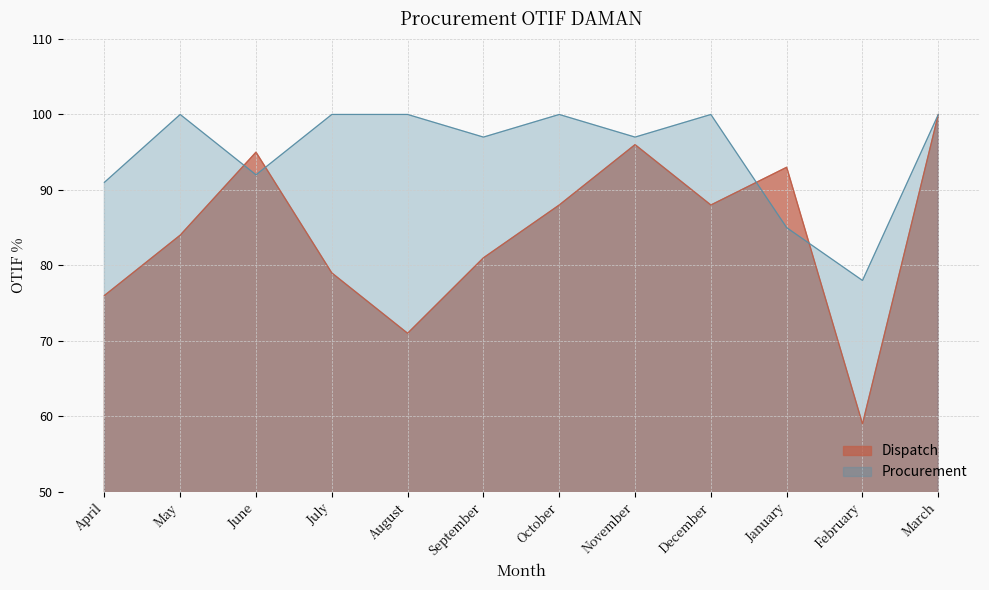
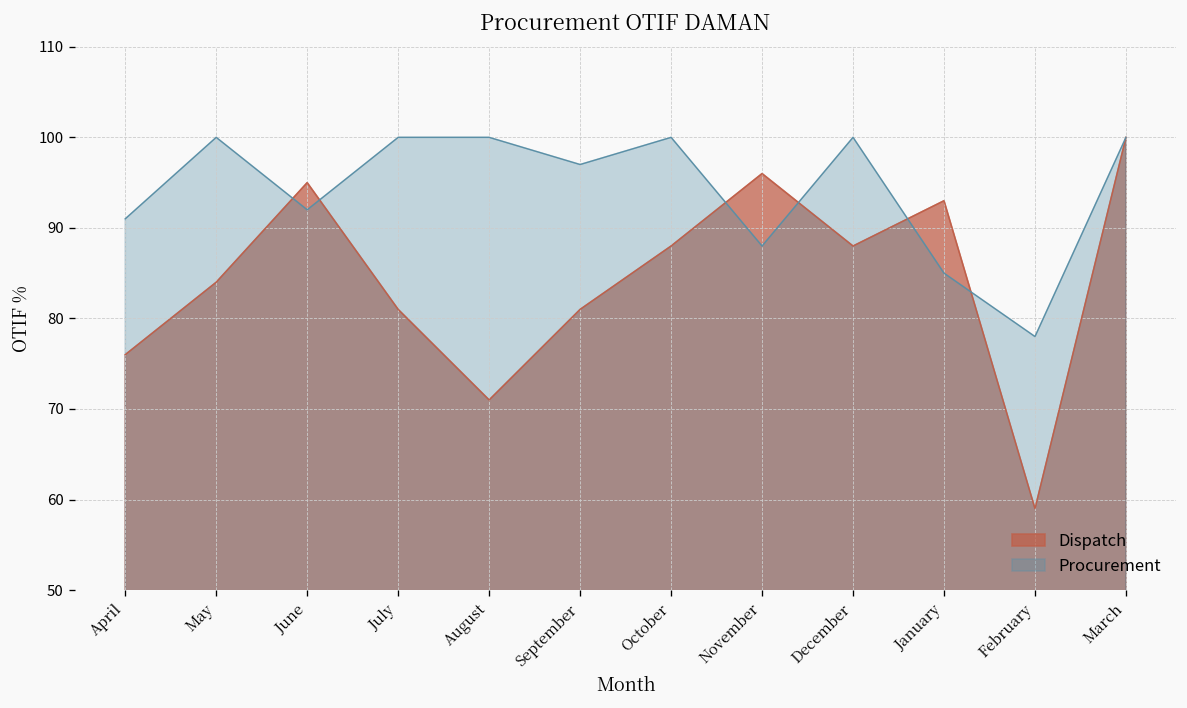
  {
    "Dispatch": {
      "April": 76,
      "May": 84,
      "June": 95,
-     "July": 79,
+     "July": 81,
      "August": 71,
      "September": 81,
      "October": 88,
      "November": 96,
      "December": 88,
      "January": 93,
      "February": 59
    },
    "Procurement": {
      "April": 91,
      "May": 100,
      "June": 92,
      "July": 100,
      "August": 100,
      "September": 97,
      "October": 100,
-     "November": 97,
+     "November": 88,
      "December": 100,
      "January": 85,
      "February": 78
    }
  }
